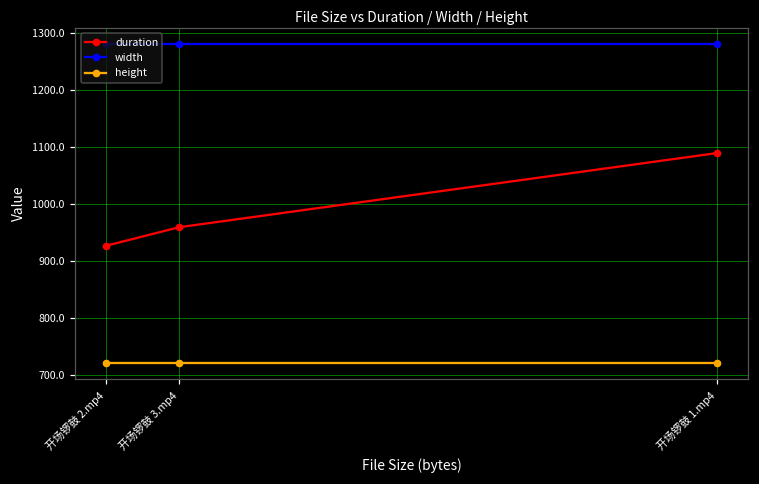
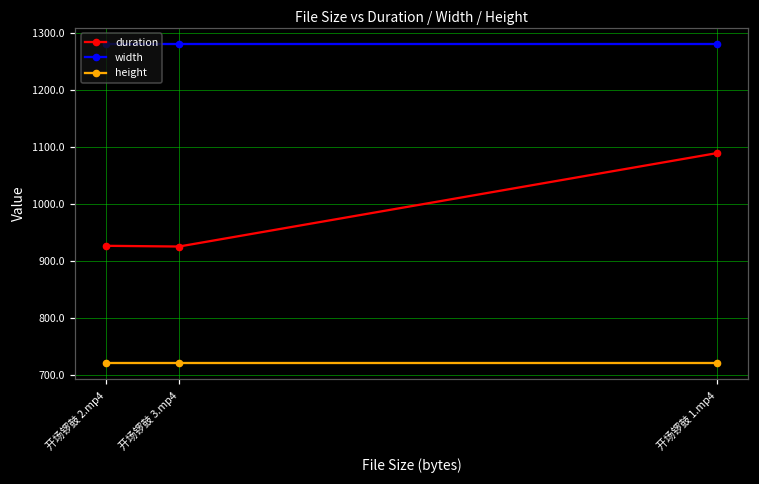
  {
    "duration": {
      "开场锣鼓 2.mp4": 930,
-     "开场锣鼓 3.mp4": 960,
+     "开场锣鼓 3.mp4": 920,
      "开场锣鼓 1.mp4": 1090
    },
    "width": {
      "开场锣鼓 3.mp4": 1280,
      "开场锣鼓 1.mp4": 1280
    },
    "height": {
      "开场锣鼓 2.mp4": 720,
      "开场锣鼓 3.mp4": 720,
      "开场锣鼓 1.mp4": 720
    }
  }
